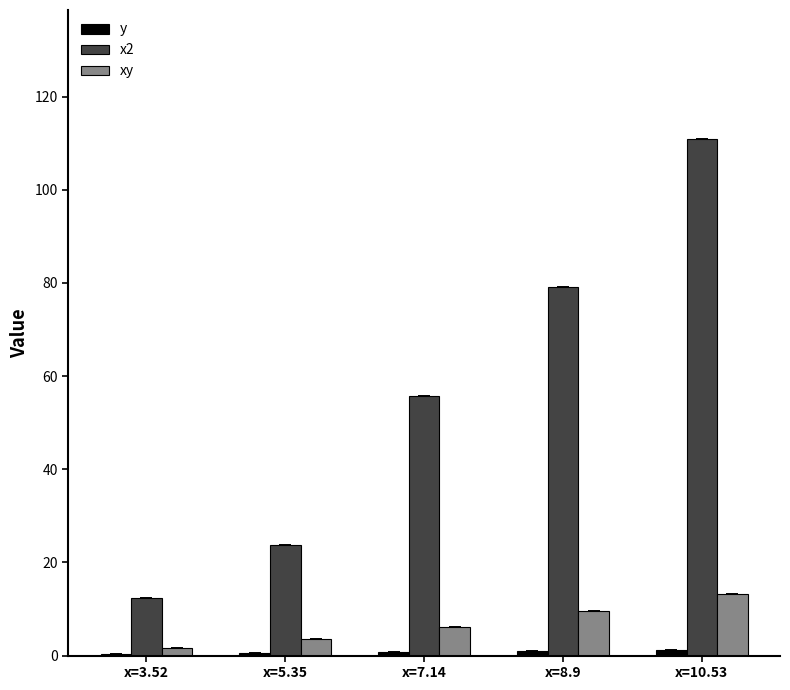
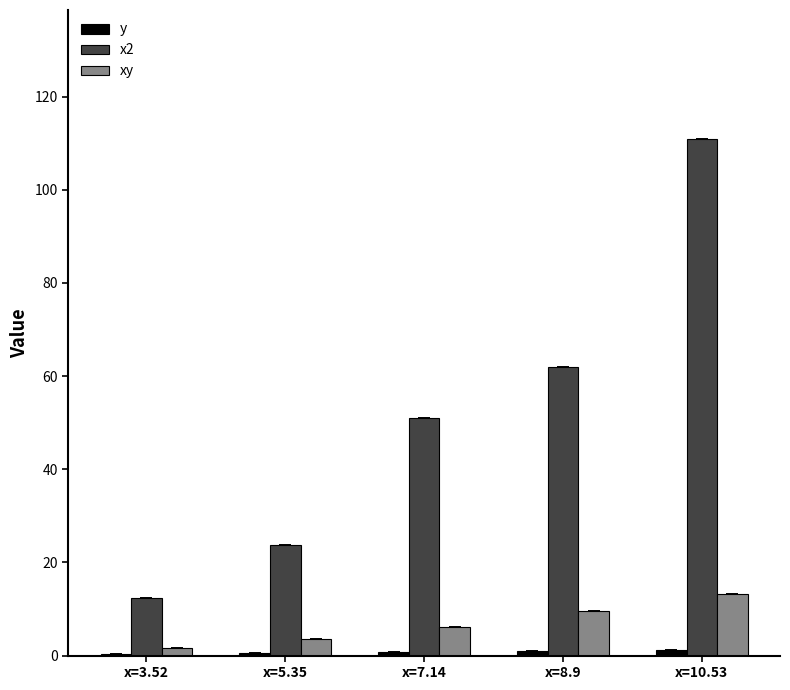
  {
    "y": {
      "x=5.35": 1,
      "x=7.14": 1,
      "x=8.9": 1,
      "x=10.53": 1
    },
    "x2": {
      "x=3.52": 12,
      "x=5.35": 24,
-     "x=7.14": 56,
-     "x=8.9": 79,
+     "x=7.14": 51,
+     "x=8.9": 62,
      "x=10.53": 111
    },
    "xy": {
      "x=3.52": 2,
      "x=5.35": 3,
      "x=7.14": 6,
      "x=8.9": 10,
      "x=10.53": 13
    }
  }
